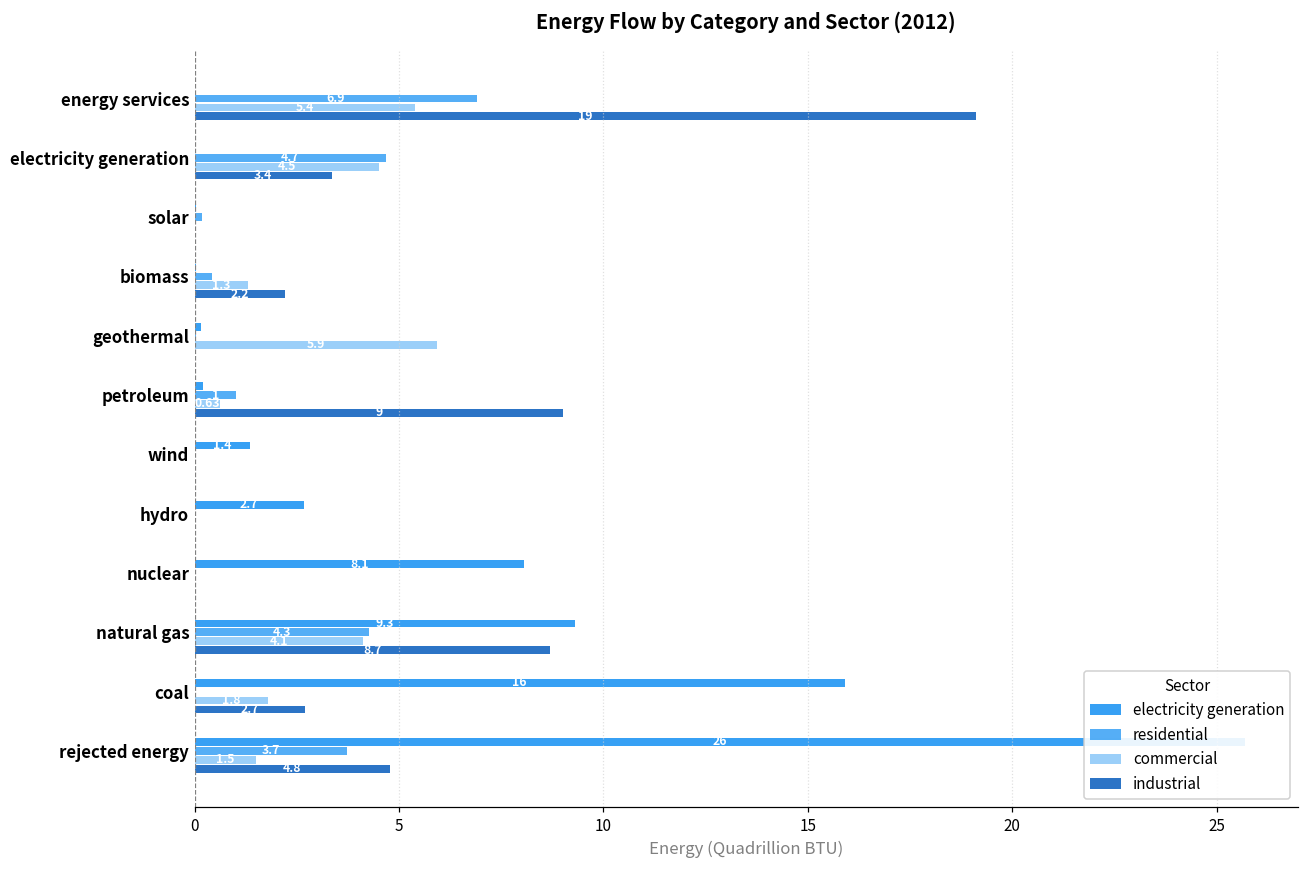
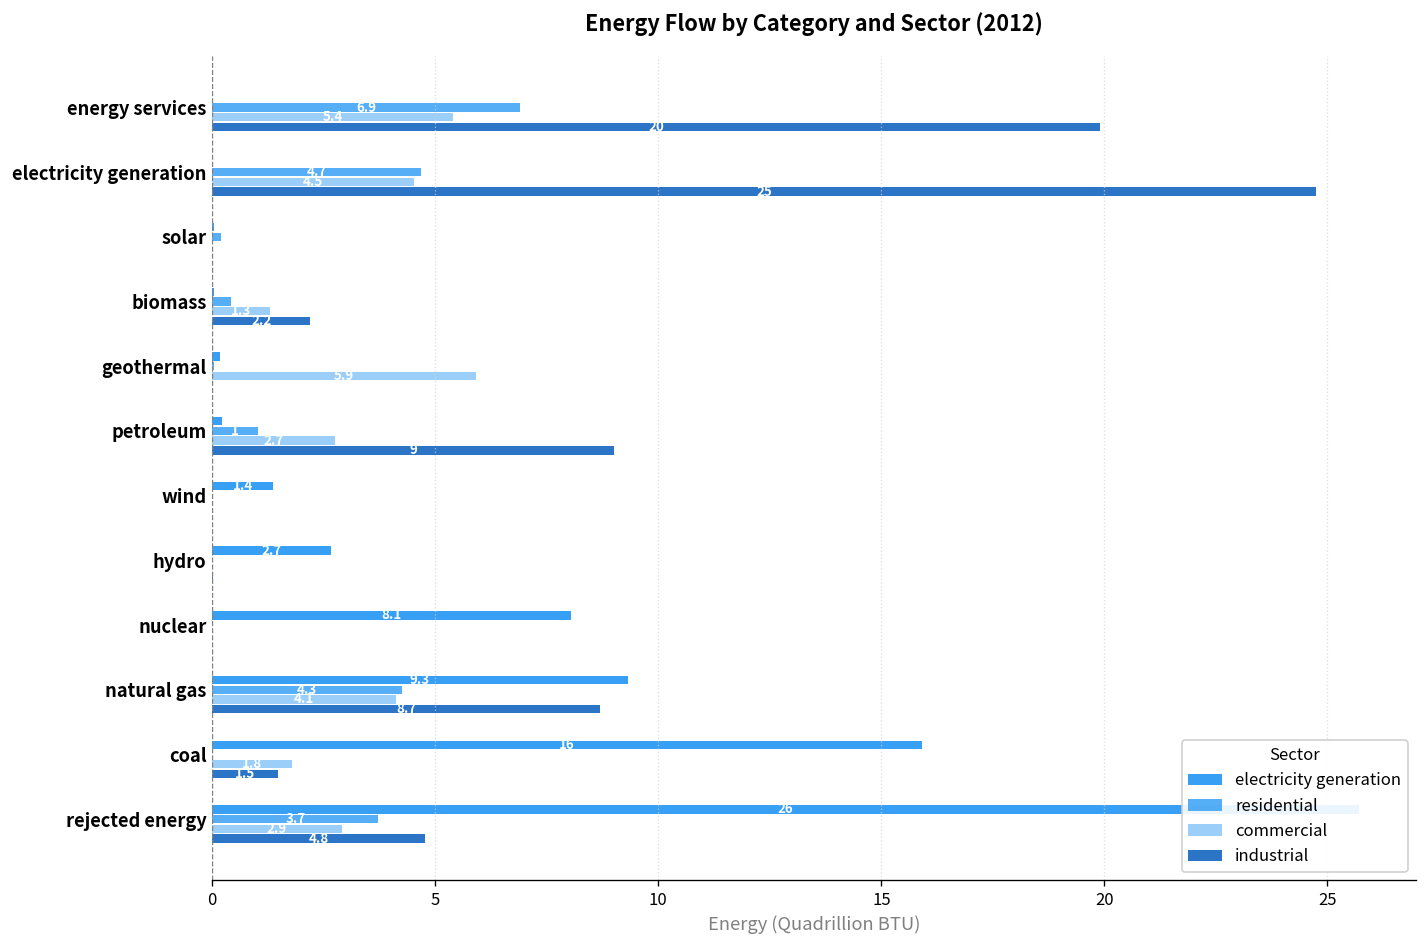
  {
    "commercial": {
      "energy services": 5.4,
      "biomass": 1.3,
-     "petroleum": 0.63,
+     "petroleum": 2.7,
      "coal": 1.8,
-     "rejected energy": 1.5
+     "rejected energy": 2.9
    },
    "industrial": {
-     "energy services": 19.1,
-     "electricity generation": 3.4,
+     "energy services": 19.9,
+     "electricity generation": 24.8,
      "biomass": 2.2,
-     "coal": 2.7
+     "coal": 1.5
    }
  }
